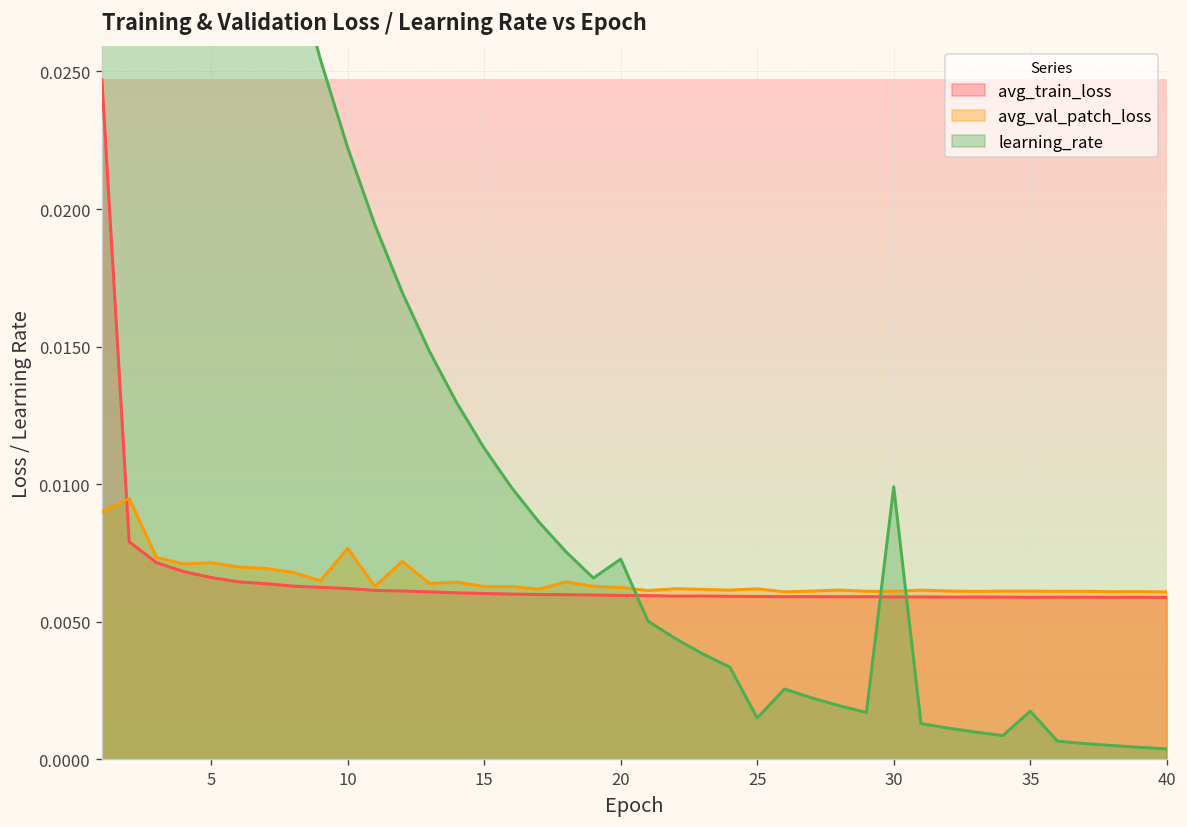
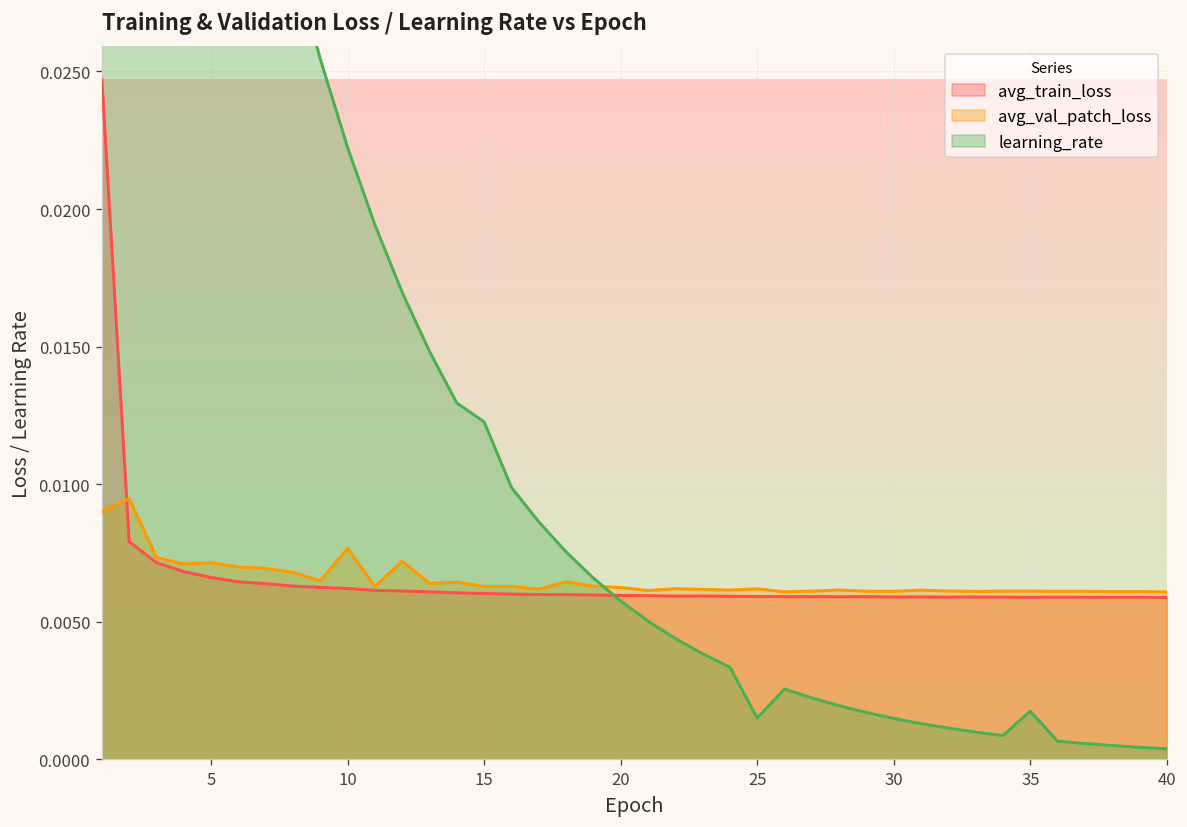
  {
    "learning_rate": {
      "10": 0.0222,
-     "15": 0.0113,
-     "20": 0.0073,
+     "15": 0.0123,
+     "20": 0.0058,
      "25": 0.0015,
-     "30": 0.0099,
+     "30": 0.0015,
      "35": 0.0018,
      "40": 0.0004
    }
  }
